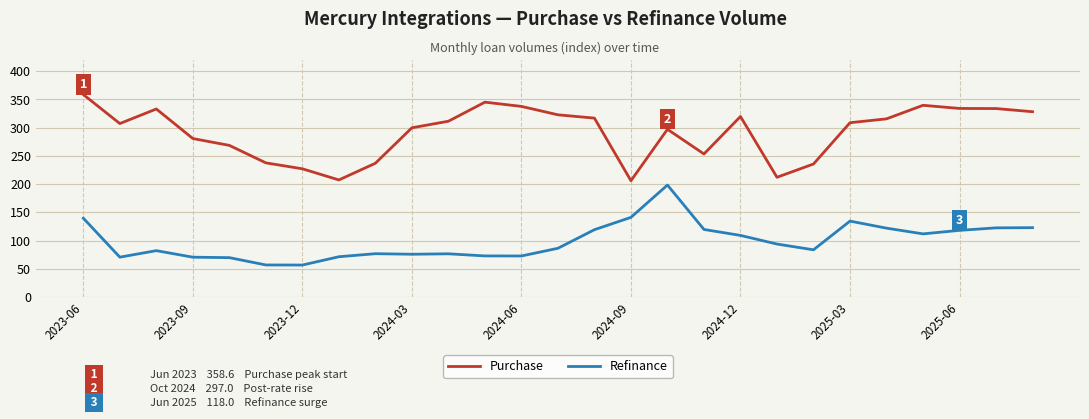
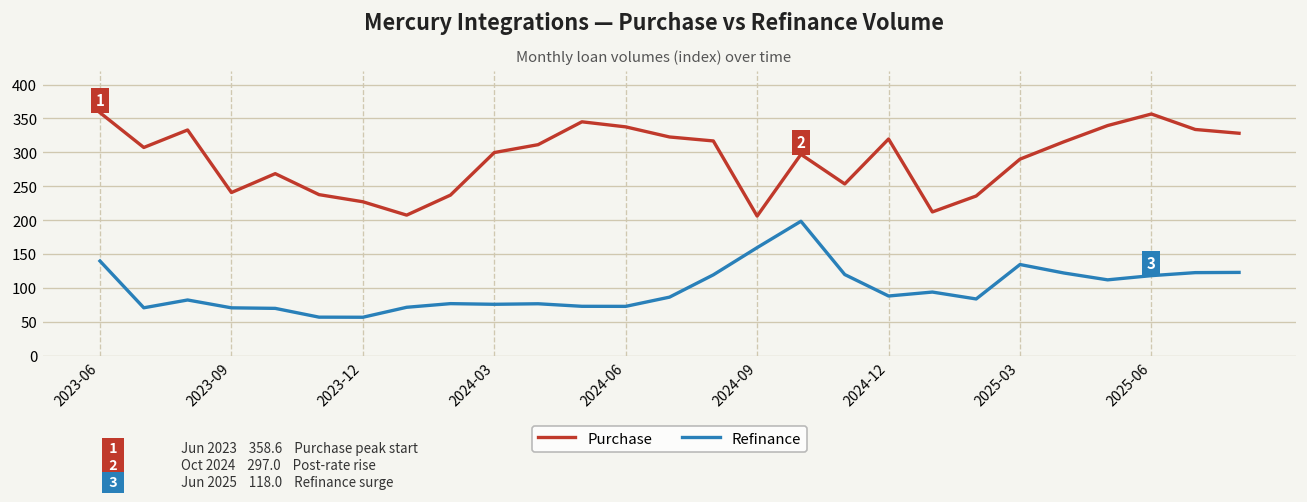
  {
    "Purchase": {
-     "2023-09": 280,
+     "2023-09": 240,
      "2023-12": 230,
      "2024-03": 300,
      "2024-06": 340,
      "2024-09": 210,
      "2024-12": 320,
-     "2025-03": 310,
-     "2025-06": 330
+     "2025-03": 290,
+     "2025-06": 360
    },
    "Refinance": {
      "2023-06": 140,
      "2023-09": 70,
      "2023-12": 60,
      "2024-03": 80,
      "2024-06": 70,
-     "2024-09": 140,
-     "2024-12": 110,
+     "2024-09": 160,
+     "2024-12": 90,
      "2025-03": 130
    }
  }
